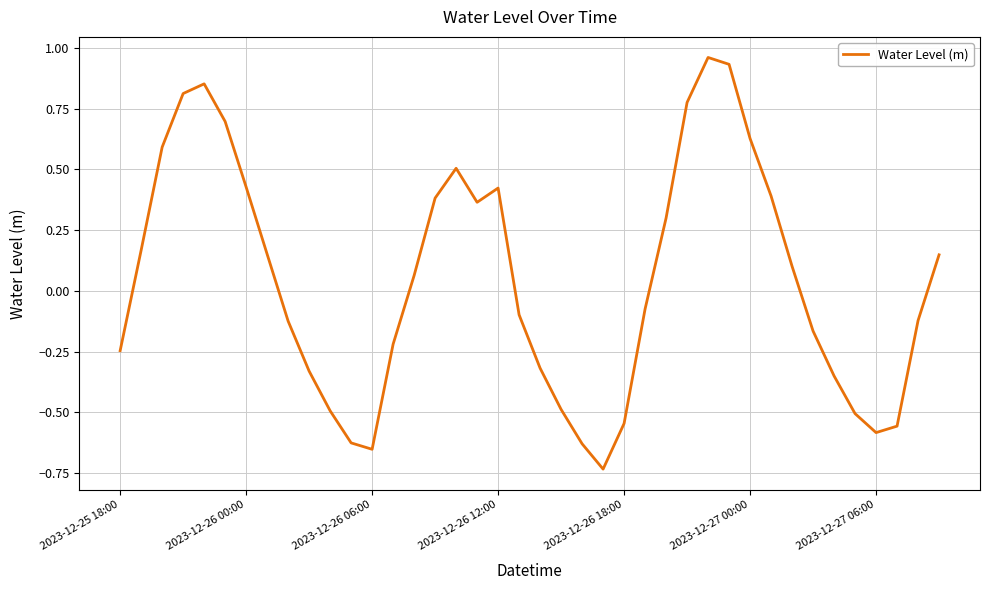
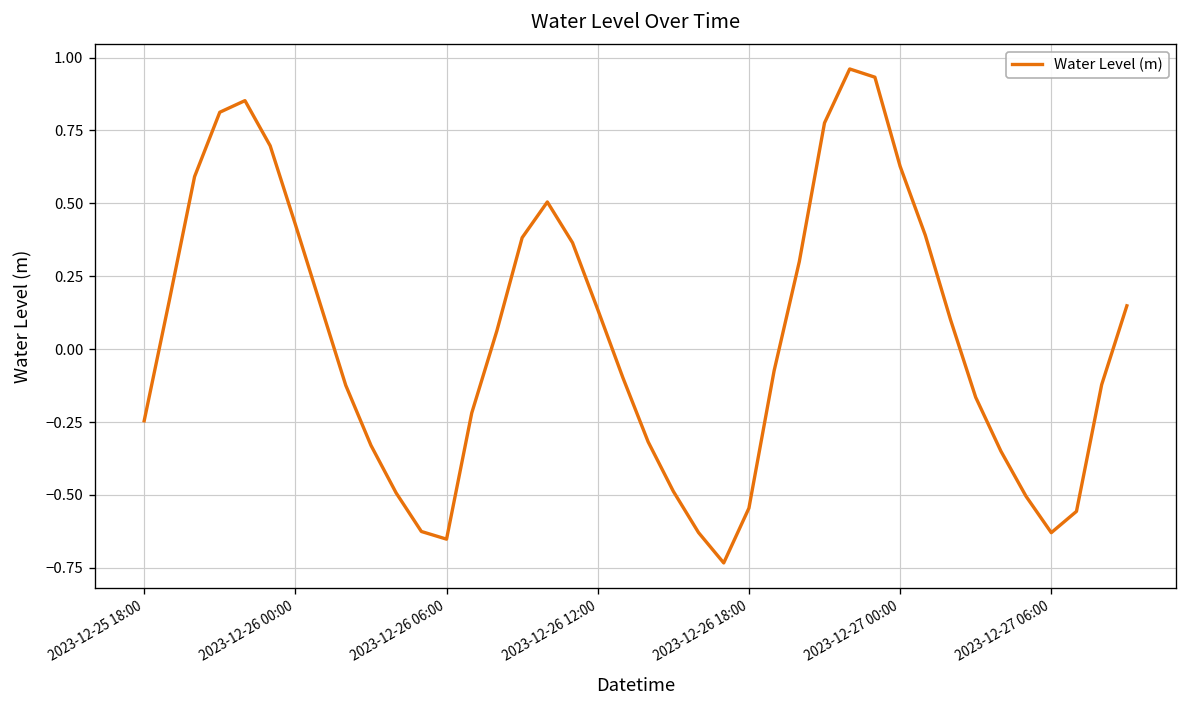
  {
    "2023-12-25 18:00": -0.25,
    "2023-12-26 00:00": 0.43,
    "2023-12-26 06:00": -0.65,
-   "2023-12-26 12:00": 0.42,
+   "2023-12-26 12:00": 0.14,
    "2023-12-26 18:00": -0.55,
    "2023-12-27 00:00": 0.63,
-   "2023-12-27 06:00": -0.58
+   "2023-12-27 06:00": -0.63
  }
